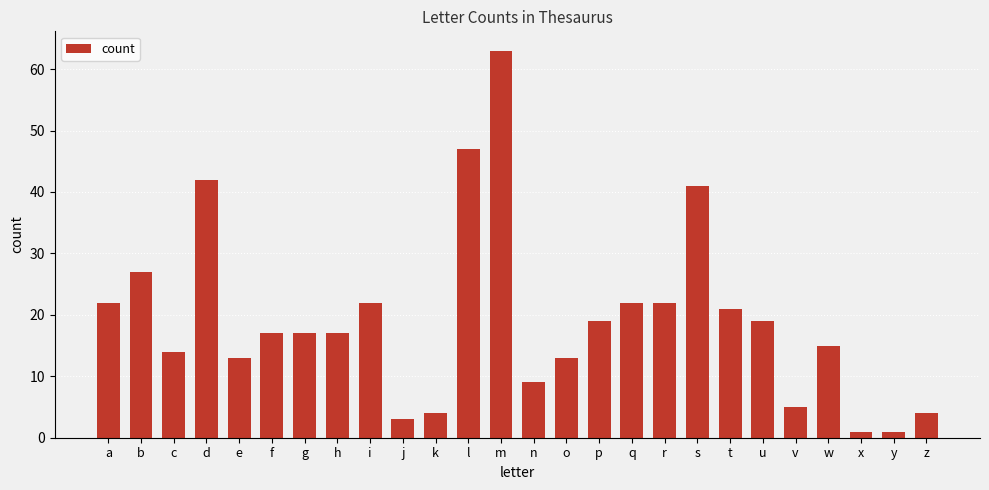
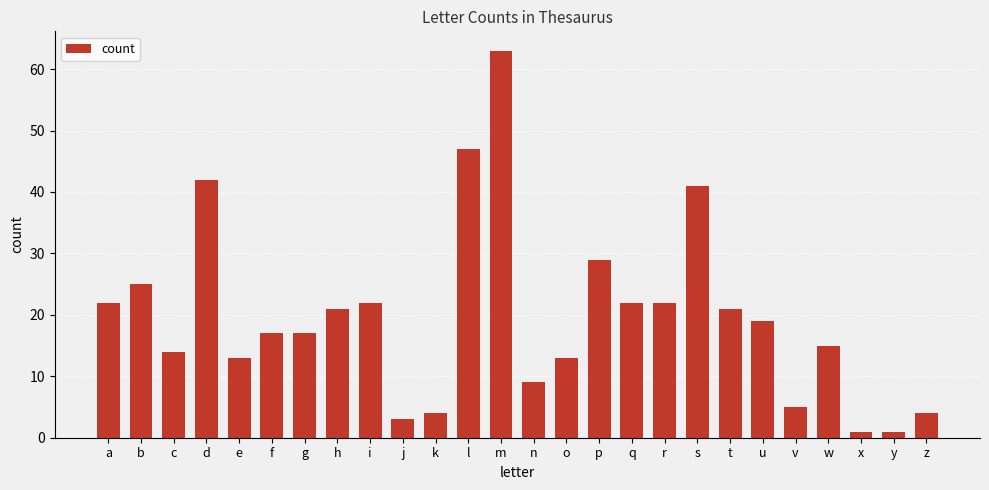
  {
    "a": 22,
-   "b": 27,
+   "b": 25,
    "c": 14,
    "d": 42,
    "e": 13,
    "f": 17,
    "g": 17,
-   "h": 17,
+   "h": 21,
    "i": 22,
    "j": 3,
    "k": 4,
    "l": 47,
    "m": 63,
    "n": 9,
    "o": 13,
-   "p": 19,
+   "p": 29,
    "q": 22,
    "r": 22,
    "s": 41,
    "t": 21,
    "u": 19,
    "v": 5,
    "w": 15,
    "x": 1,
    "y": 1,
    "z": 4
  }
